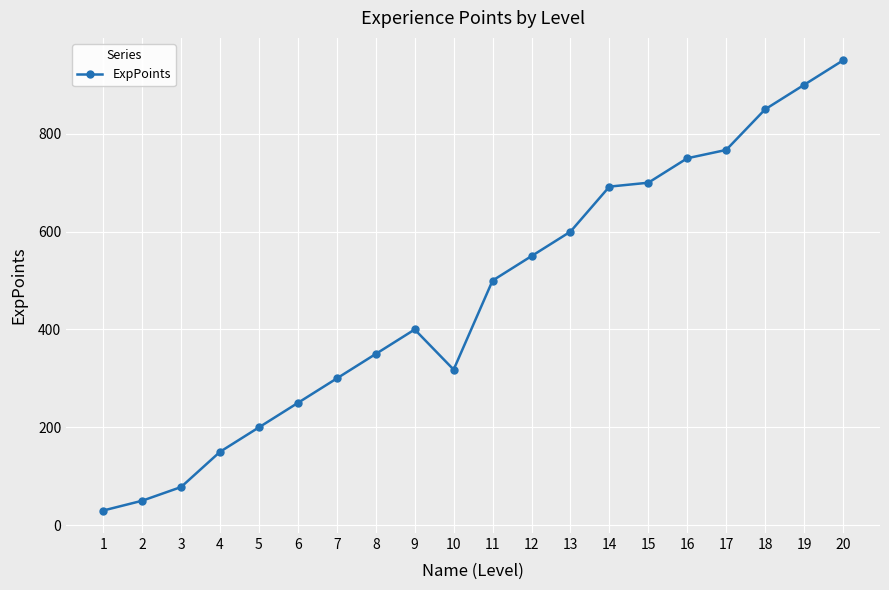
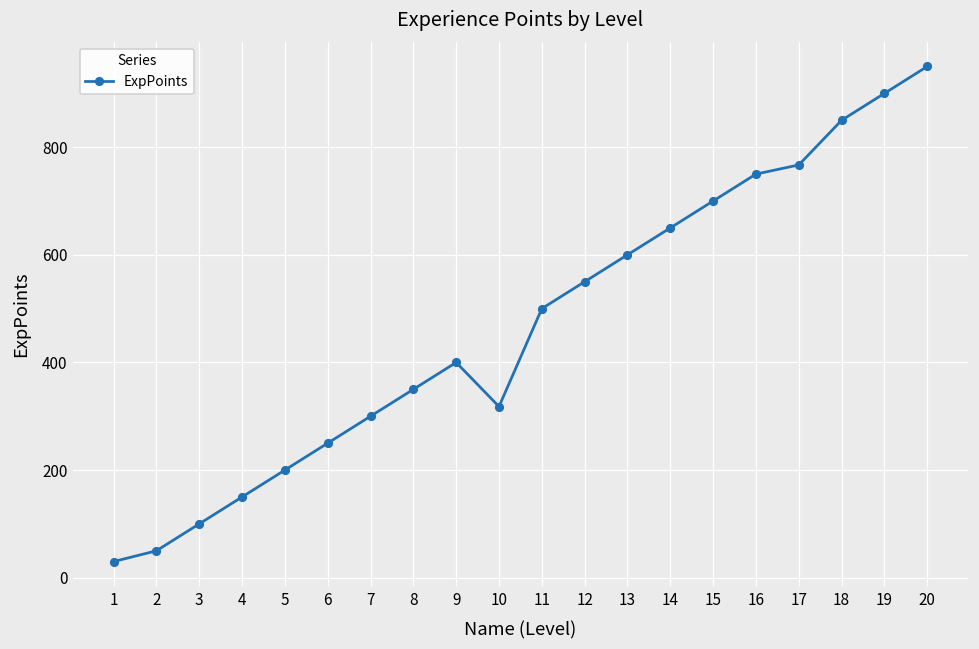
  {
    "1": 30,
    "2": 50,
-   "3": 80,
+   "3": 100,
    "4": 150,
    "5": 200,
    "6": 250,
    "7": 300,
    "8": 350,
    "9": 400,
    "10": 320,
    "11": 500,
    "12": 550,
    "13": 600,
-   "14": 690,
+   "14": 650,
    "15": 700,
    "16": 750,
    "17": 770,
    "18": 850,
    "19": 900,
    "20": 950
  }
